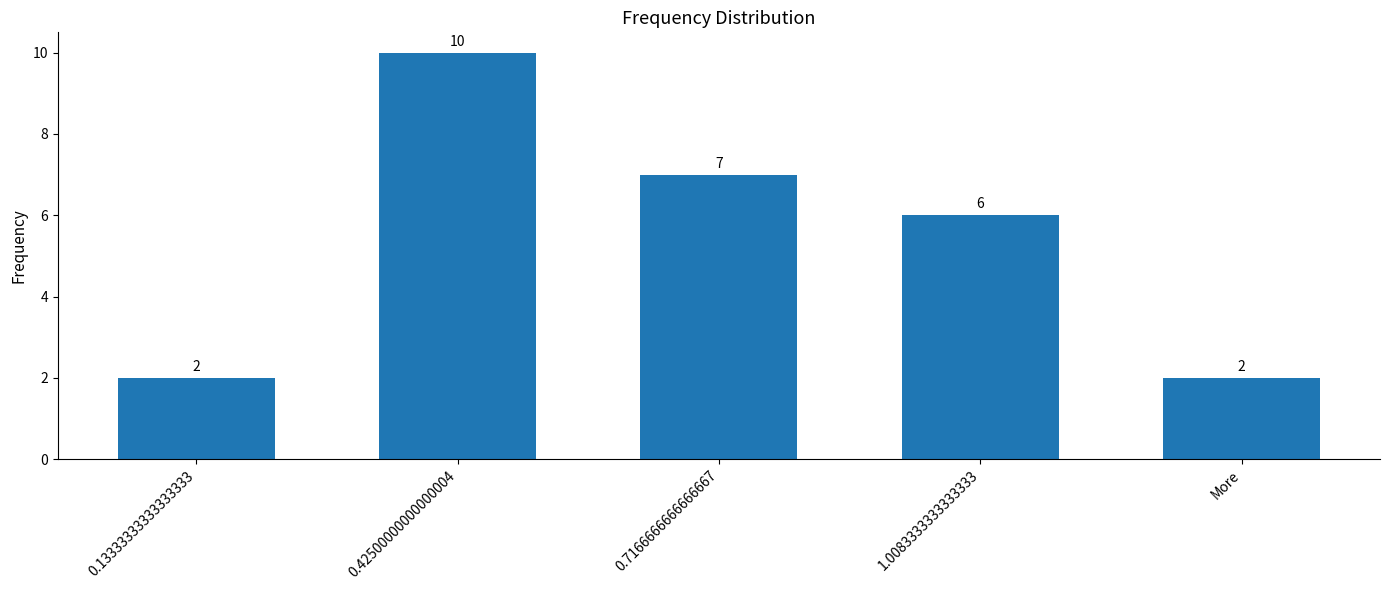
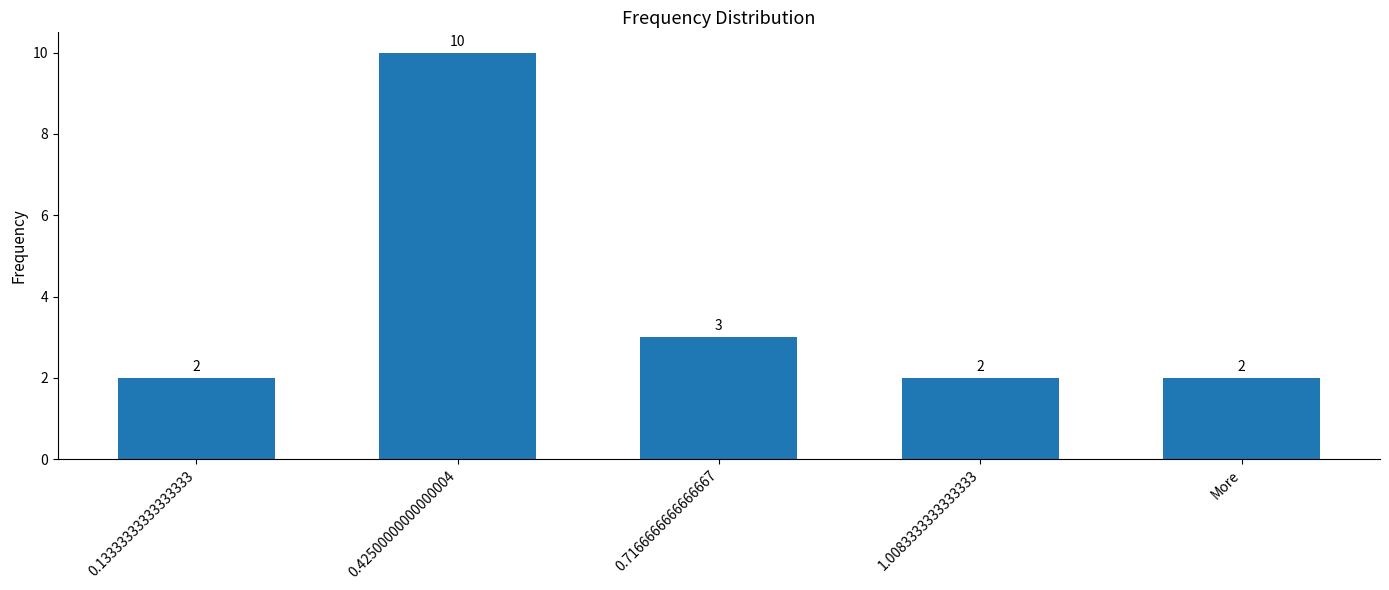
  {
    "0.13333333333333333": 2,
    "0.42500000000000004": 10,
-   "0.7166666666666667": 7,
-   "1.0083333333333333": 6,
+   "0.7166666666666667": 3,
+   "1.0083333333333333": 2,
    "More": 2
  }
